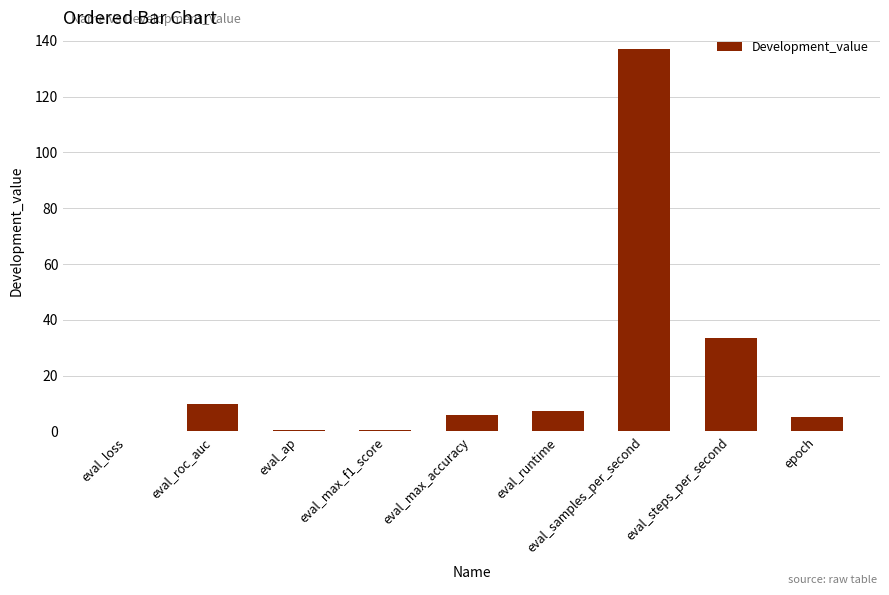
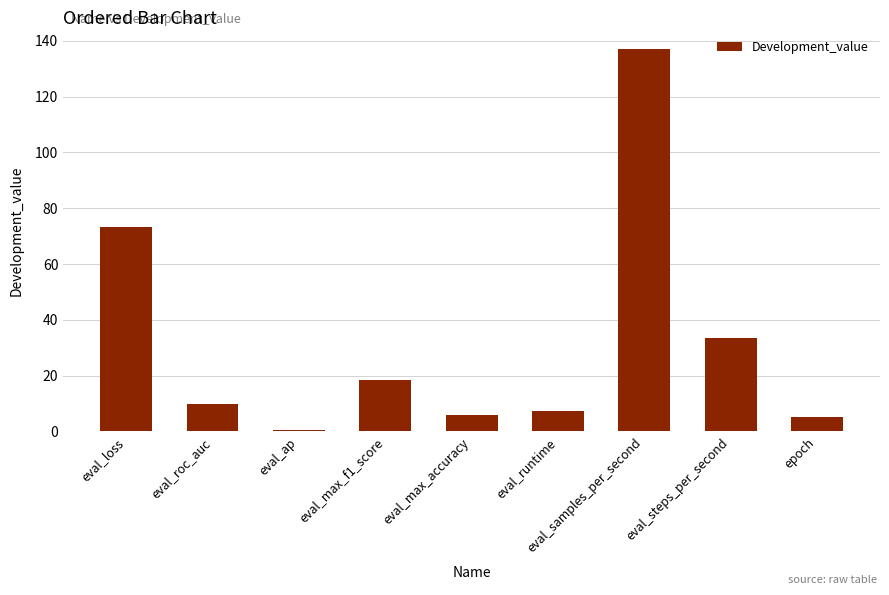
  {
-   "eval_loss": 0,
+   "eval_loss": 73,
    "eval_roc_auc": 10,
-   "eval_max_f1_score": 0,
+   "eval_max_f1_score": 18,
    "eval_max_accuracy": 6,
    "eval_runtime": 7,
    "eval_samples_per_second": 137,
    "eval_steps_per_second": 33,
    "epoch": 5
  }
